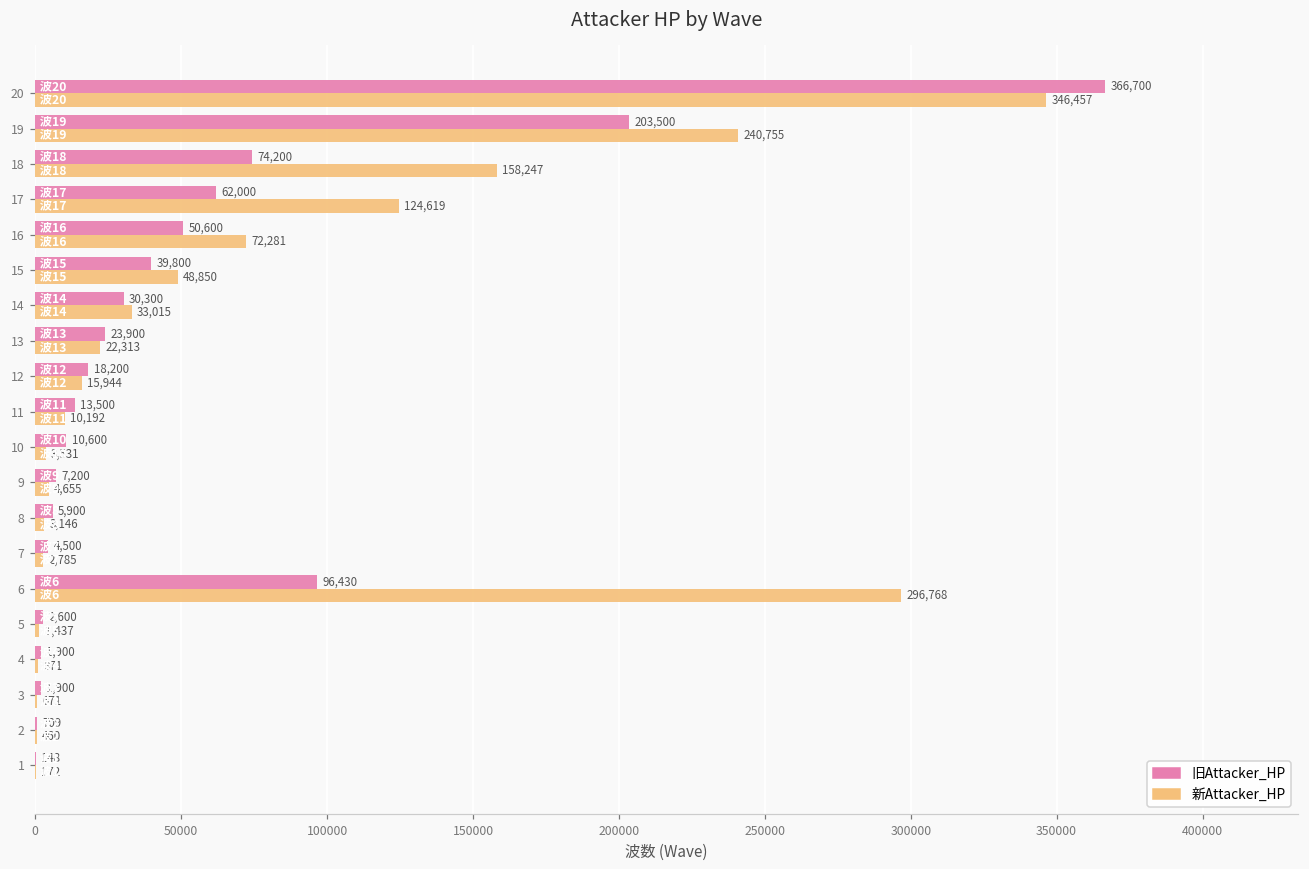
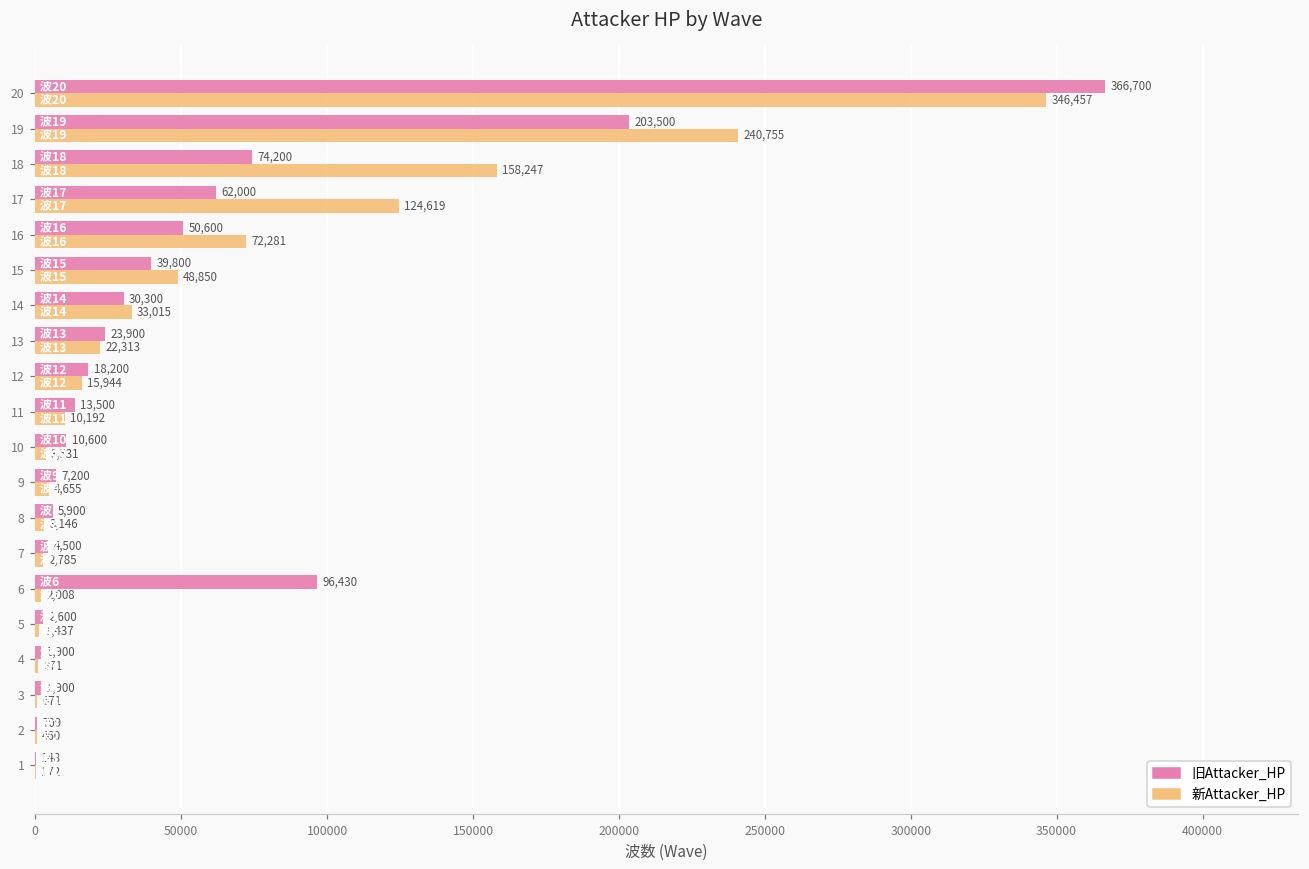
  {
    "旧Attacker_HP": {
      "20": "366,700",
      "19": "203,500",
      "18": "74,200",
      "17": "62,000",
      "16": "50,600",
      "15": "39,800",
      "14": "30,300",
      "13": "23,900",
      "12": "18,200",
      "11": "13,500",
      "10": "10,600",
      "9": "7,200",
      "8": "5,900",
      "7": "4,500",
      "6": "96,430",
      "5": "2,600",
      "4": "1,900",
      "3": "1,900",
      "2": "709",
      "1": "148"
    },
    "新Attacker_HP": {
      "20": "346,457",
      "19": "240,755",
      "18": "158,247",
      "17": "124,619",
      "16": "72,281",
      "15": "48,850",
      "14": "33,015",
      "13": "22,313",
      "12": "15,944",
      "11": "10,192",
      "10": "3,531",
      "9": "4,655",
      "8": "3,146",
      "7": "2,785",
-     "6": "296,768",
+     "6": "2,008",
      "5": "1,437",
      "4": "971",
      "3": "671",
      "2": "460",
      "1": "172"
    }
  }
